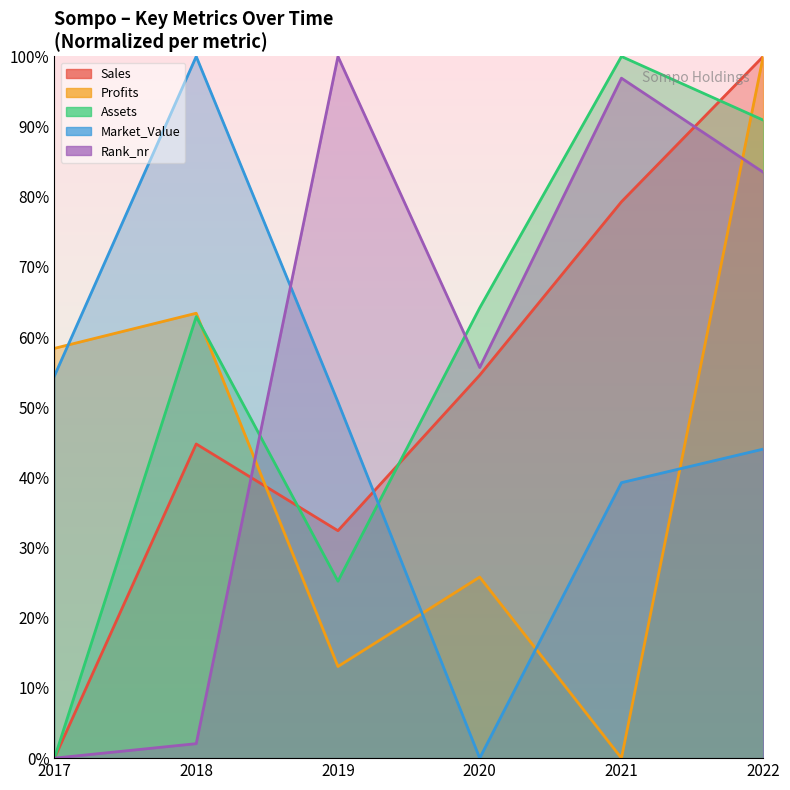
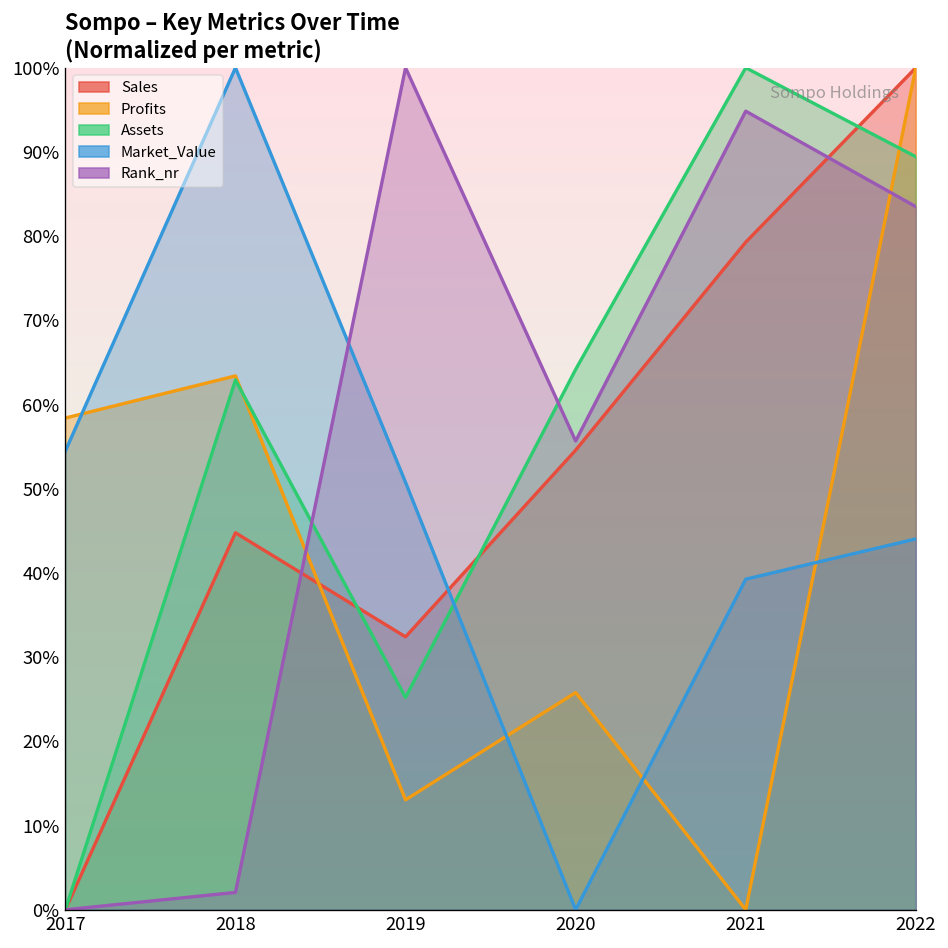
  {
    "Assets": {
      "2018": "63%",
      "2019": "25%",
      "2020": "64%",
      "2021": "100%",
-     "2022": "91%"
+     "2022": "89%"
    },
    "Market_Value": {
      "2017": "54%",
      "2018": "100%",
      "2019": "51%",
      "2020": "0%",
      "2021": "39%",
      "2022": "44%"
    },
    "Rank_nr": {
      "2018": "2%",
      "2019": "100%",
      "2020": "56%",
-     "2021": "97%",
+     "2021": "95%",
      "2022": "84%"
    }
  }
